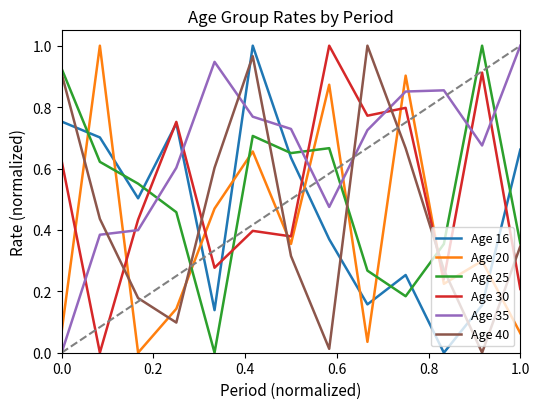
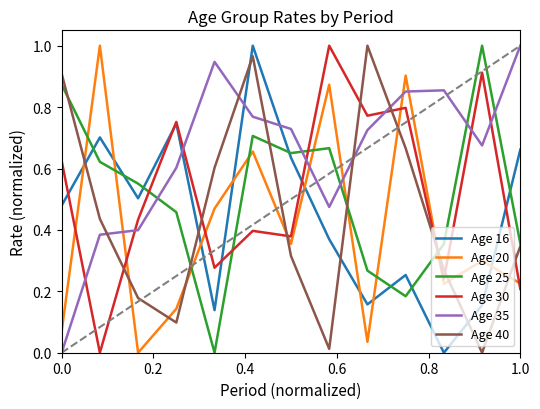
  {
    "Age 16": {
-     "0.0": 0.75,
+     "0.0": 0.48,
      "1.0": 0.66
    },
    "Age 20": {
      "0.0": 0.07,
-     "1.0": 0.06
+     "1.0": 0.23
    },
    "Age 25": {
-     "0.0": 0.92,
+     "0.0": 0.87,
      "1.0": 0.36
    },
    "Age 30": {
      "0.0": 0.62,
      "1.0": 0.21
    },
    "Age 40": {
      "0.0": 0.91,
      "1.0": 0.35
    }
  }
